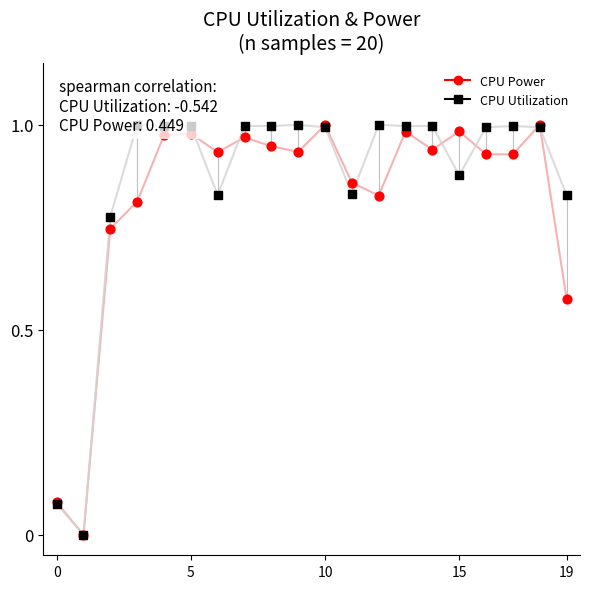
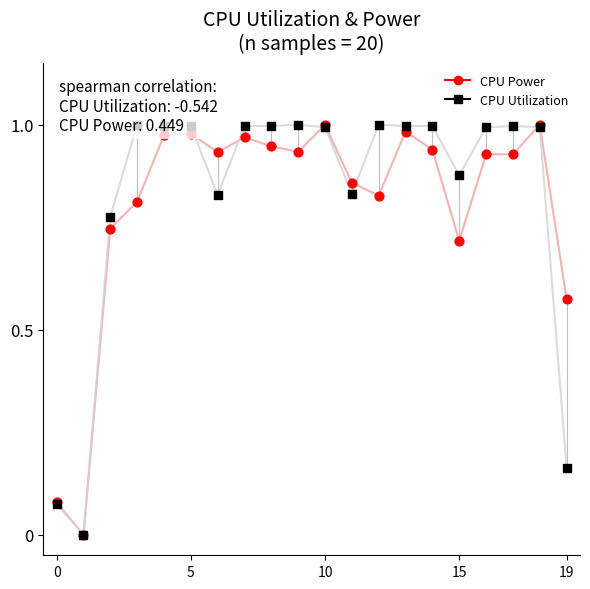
  {
    "CPU Power": {
-     "15": 0.98
+     "15": 0.72
    },
    "CPU Utilization": {
-     "19": 0.83
+     "19": 0.16
    }
  }
